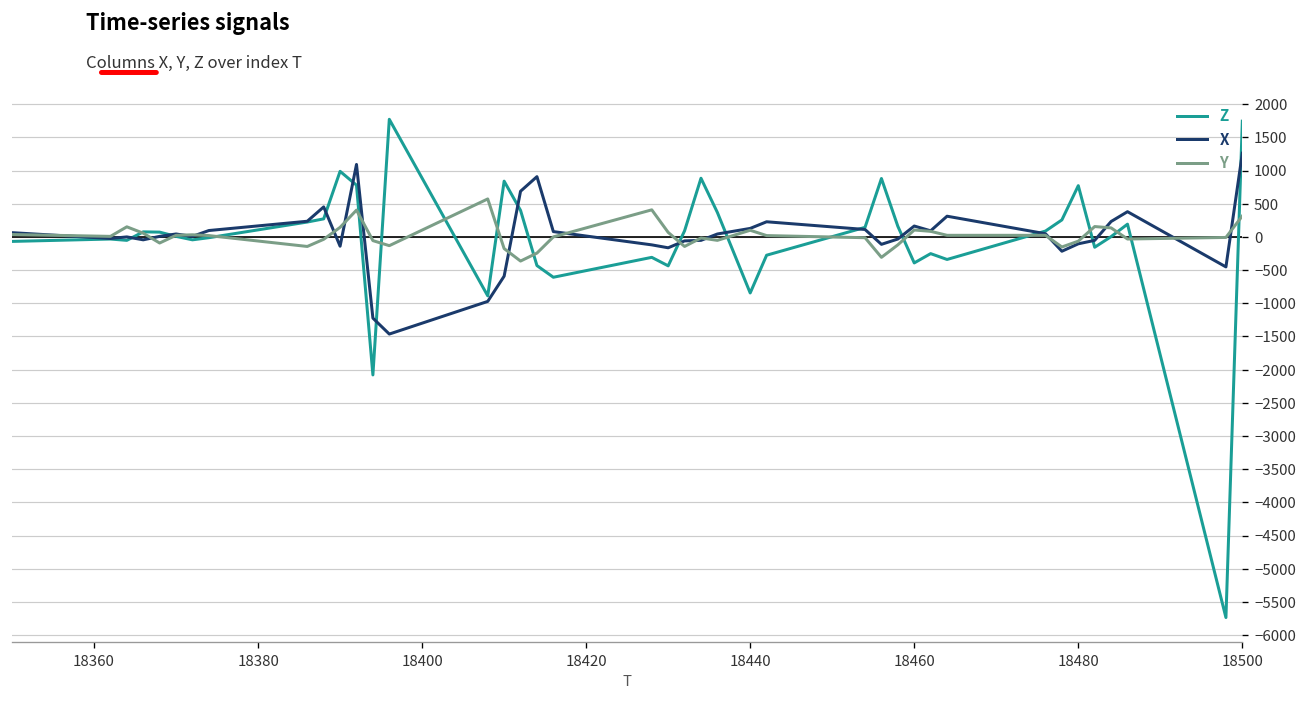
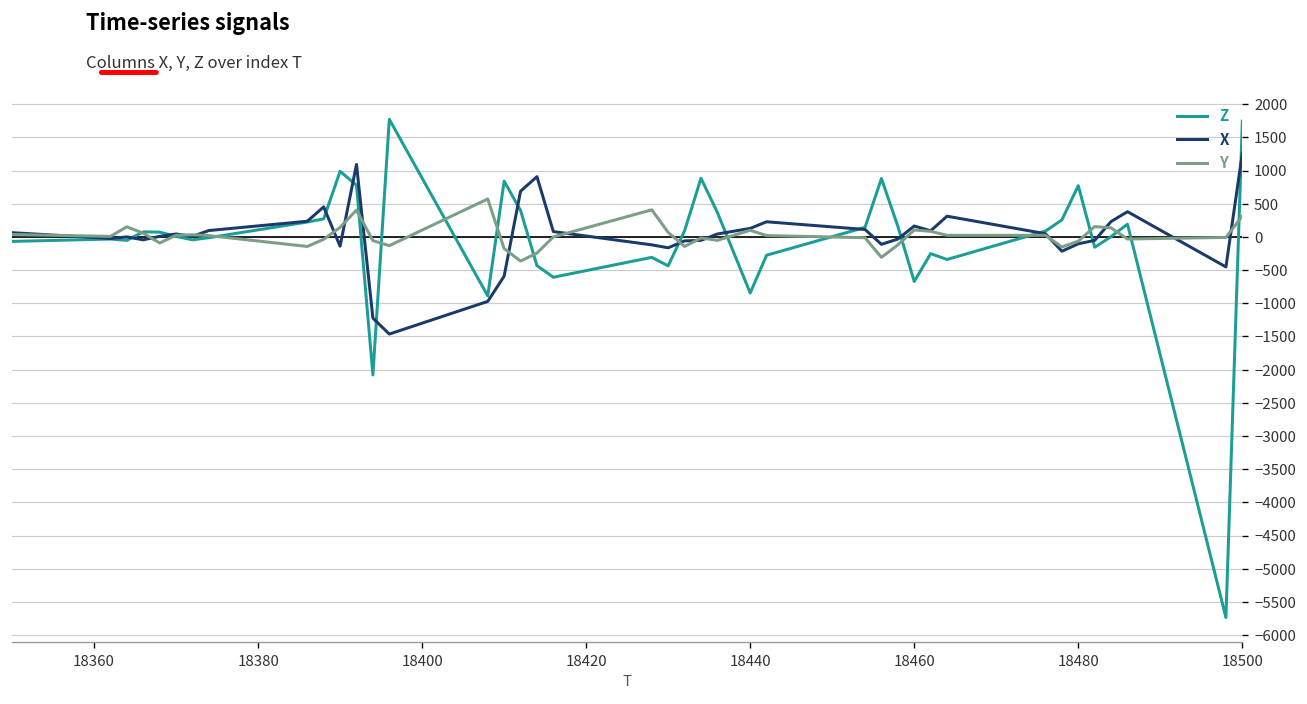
  {
    "Z": {
      "18440": -800,
-     "18460": -400,
+     "18460": -700,
      "18480": 800,
      "18500": 1700
    },
    "X": {
      "18460": 200,
      "18500": 1300
    },
    "Y": {
      "18460": 100,
      "18500": 300
    }
  }
